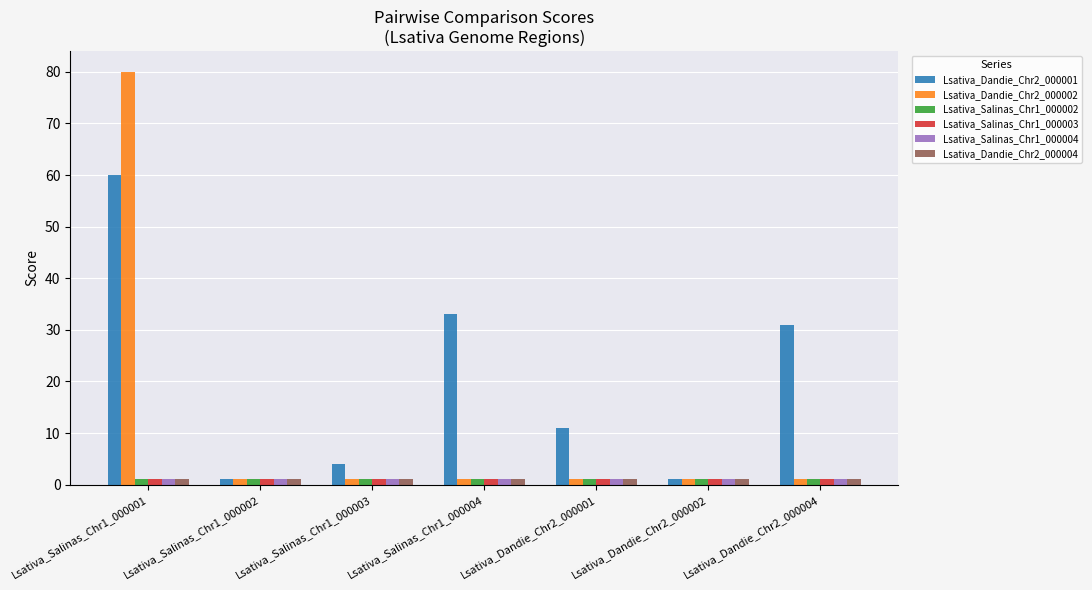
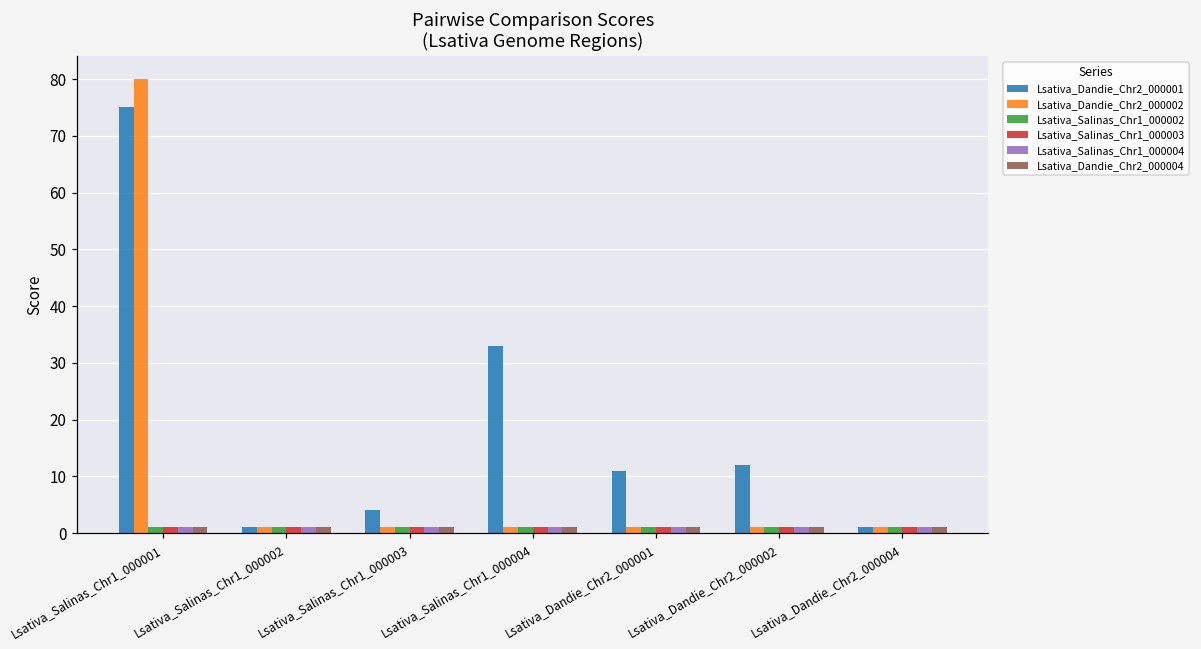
  {
    "Lsativa_Dandie_Chr2_000001": {
-     "Lsativa_Salinas_Chr1_000001": 60,
+     "Lsativa_Salinas_Chr1_000001": 75,
      "Lsativa_Salinas_Chr1_000002": 1,
      "Lsativa_Salinas_Chr1_000003": 4,
      "Lsativa_Salinas_Chr1_000004": 33,
      "Lsativa_Dandie_Chr2_000001": 11,
-     "Lsativa_Dandie_Chr2_000002": 1,
-     "Lsativa_Dandie_Chr2_000004": 31
+     "Lsativa_Dandie_Chr2_000002": 12,
+     "Lsativa_Dandie_Chr2_000004": 1
    },
    "Lsativa_Dandie_Chr2_000002": {
      "Lsativa_Salinas_Chr1_000001": 80,
      "Lsativa_Salinas_Chr1_000002": 1,
      "Lsativa_Salinas_Chr1_000003": 1,
      "Lsativa_Salinas_Chr1_000004": 1,
      "Lsativa_Dandie_Chr2_000001": 1,
      "Lsativa_Dandie_Chr2_000002": 1,
      "Lsativa_Dandie_Chr2_000004": 1
    },
    "Lsativa_Salinas_Chr1_000002": {
      "Lsativa_Salinas_Chr1_000001": 1,
      "Lsativa_Salinas_Chr1_000002": 1,
      "Lsativa_Salinas_Chr1_000003": 1,
      "Lsativa_Salinas_Chr1_000004": 1,
      "Lsativa_Dandie_Chr2_000001": 1,
      "Lsativa_Dandie_Chr2_000002": 1,
      "Lsativa_Dandie_Chr2_000004": 1
    },
    "Lsativa_Salinas_Chr1_000003": {
      "Lsativa_Salinas_Chr1_000001": 1,
      "Lsativa_Salinas_Chr1_000002": 1,
      "Lsativa_Salinas_Chr1_000003": 1,
      "Lsativa_Salinas_Chr1_000004": 1,
      "Lsativa_Dandie_Chr2_000001": 1,
      "Lsativa_Dandie_Chr2_000002": 1,
      "Lsativa_Dandie_Chr2_000004": 1
    },
    "Lsativa_Salinas_Chr1_000004": {
      "Lsativa_Salinas_Chr1_000001": 1,
      "Lsativa_Salinas_Chr1_000002": 1,
      "Lsativa_Salinas_Chr1_000003": 1,
      "Lsativa_Salinas_Chr1_000004": 1,
      "Lsativa_Dandie_Chr2_000001": 1,
      "Lsativa_Dandie_Chr2_000002": 1,
      "Lsativa_Dandie_Chr2_000004": 1
    },
    "Lsativa_Dandie_Chr2_000004": {
      "Lsativa_Salinas_Chr1_000001": 1,
      "Lsativa_Salinas_Chr1_000002": 1,
      "Lsativa_Salinas_Chr1_000003": 1,
      "Lsativa_Salinas_Chr1_000004": 1,
      "Lsativa_Dandie_Chr2_000001": 1,
      "Lsativa_Dandie_Chr2_000002": 1,
      "Lsativa_Dandie_Chr2_000004": 1
    }
  }
